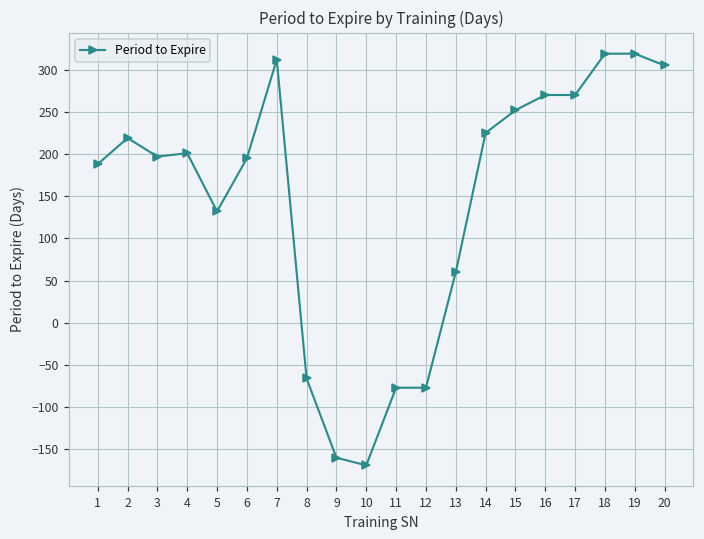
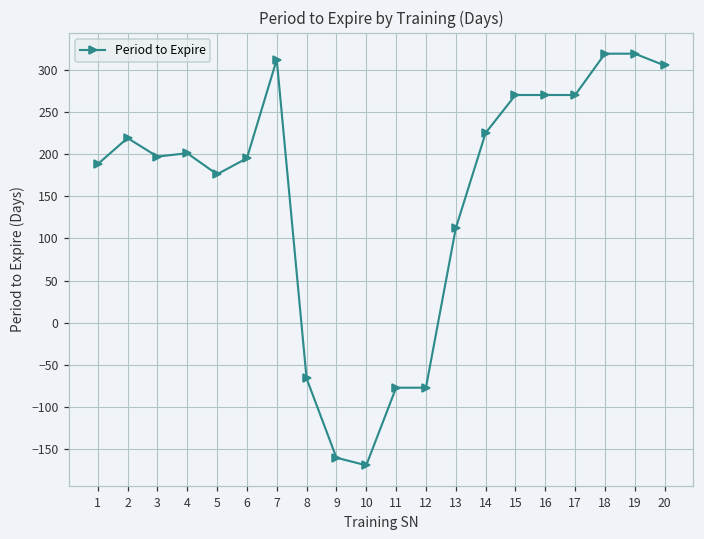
  {
    "1": 190,
    "2": 220,
    "3": 200,
    "4": 200,
-   "5": 130,
+   "5": 180,
    "6": 200,
    "7": 310,
    "8": -70,
    "9": -160,
    "10": -170,
    "11": -80,
    "12": -80,
-   "13": 60,
+   "13": 110,
    "14": 230,
-   "15": 250,
+   "15": 270,
    "16": 270,
    "17": 270,
    "18": 320,
    "19": 320,
    "20": 310
  }
